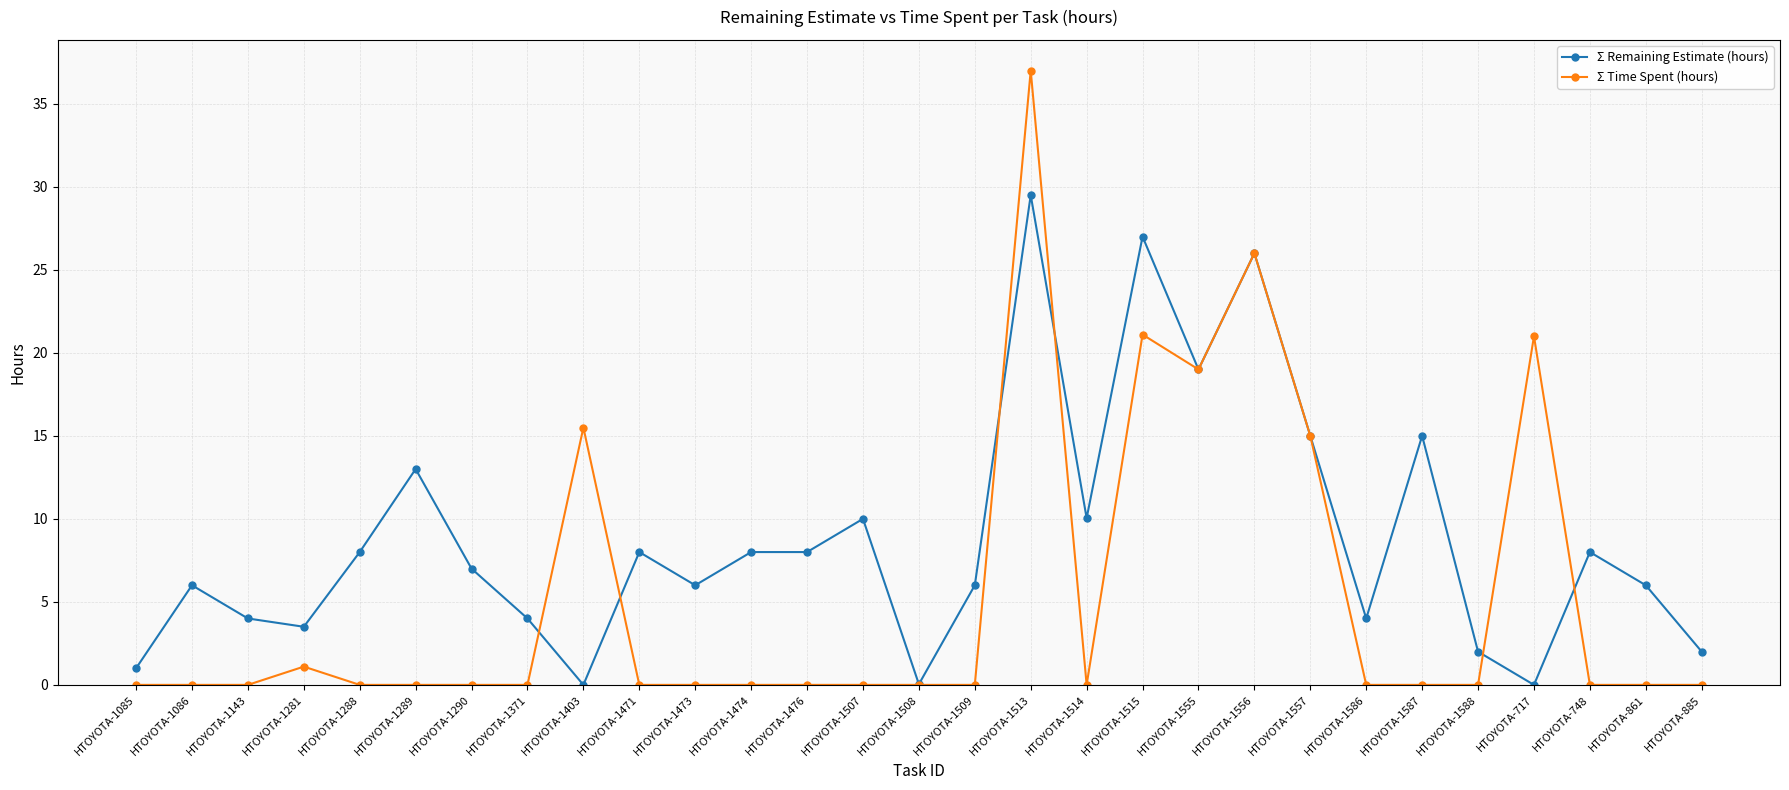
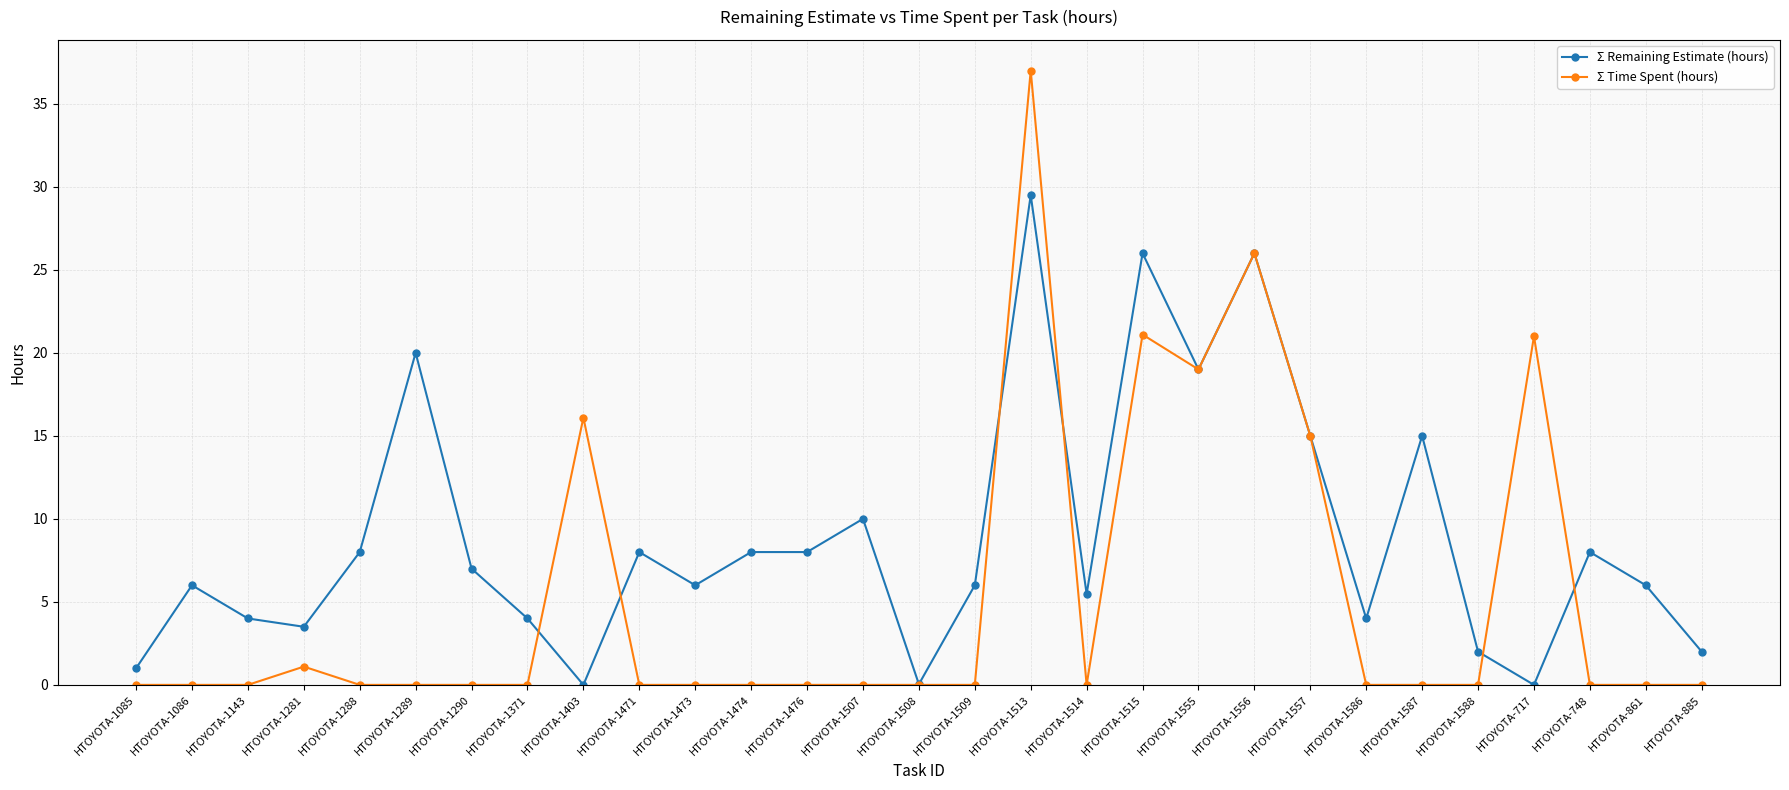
  {
    "Σ Remaining Estimate (hours)": {
      "HTOYOTA-1085": 1.0,
      "HTOYOTA-1086": 6.0,
      "HTOYOTA-1143": 4.0,
      "HTOYOTA-1281": 3.5,
      "HTOYOTA-1288": 8.0,
-     "HTOYOTA-1289": 13,
+     "HTOYOTA-1289": 20,
      "HTOYOTA-1290": 7.0,
      "HTOYOTA-1371": 4.0,
      "HTOYOTA-1403": 0.0,
      "HTOYOTA-1471": 8.0,
      "HTOYOTA-1473": 6.0,
      "HTOYOTA-1474": 8.0,
      "HTOYOTA-1476": 8.0,
      "HTOYOTA-1507": 10.0,
      "HTOYOTA-1509": 6.0,
      "HTOYOTA-1513": 29.5,
-     "HTOYOTA-1514": 10.0,
-     "HTOYOTA-1515": 27,
+     "HTOYOTA-1514": 5.5,
+     "HTOYOTA-1515": 26,
      "HTOYOTA-1586": 4.0,
      "HTOYOTA-1587": 15.0,
      "HTOYOTA-1588": 2.0,
      "HTOYOTA-717": 0.0,
      "HTOYOTA-748": 8.0,
      "HTOYOTA-861": 6.0,
      "HTOYOTA-885": 2.0
    },
    "Σ Time Spent (hours)": {
      "HTOYOTA-1085": 0.0,
      "HTOYOTA-1086": 0.0,
      "HTOYOTA-1143": 0.0,
      "HTOYOTA-1281": 1.1,
      "HTOYOTA-1288": 0.0,
      "HTOYOTA-1289": 0.0,
      "HTOYOTA-1290": 0.0,
      "HTOYOTA-1371": 0.0,
-     "HTOYOTA-1403": 15.5,
+     "HTOYOTA-1403": 16.1,
      "HTOYOTA-1471": 0.0,
      "HTOYOTA-1473": 0.0,
      "HTOYOTA-1474": 0.0,
      "HTOYOTA-1476": 0.0,
      "HTOYOTA-1507": 0.0,
      "HTOYOTA-1509": 0.0,
      "HTOYOTA-1513": 37.0,
      "HTOYOTA-1514": 0.0,
      "HTOYOTA-1515": 21.1,
      "HTOYOTA-1586": 0.0,
      "HTOYOTA-1587": 0.0,
      "HTOYOTA-1588": 0.0,
      "HTOYOTA-717": 21.0,
      "HTOYOTA-748": 0.0,
      "HTOYOTA-861": 0.0,
      "HTOYOTA-885": 0.0
    }
  }
